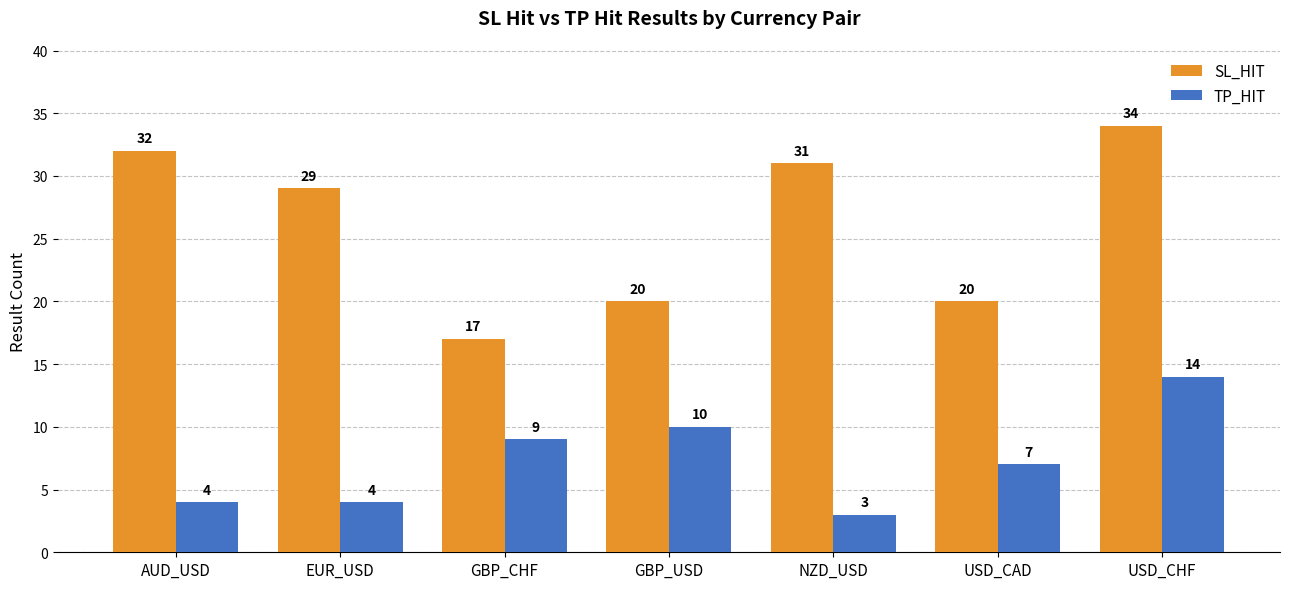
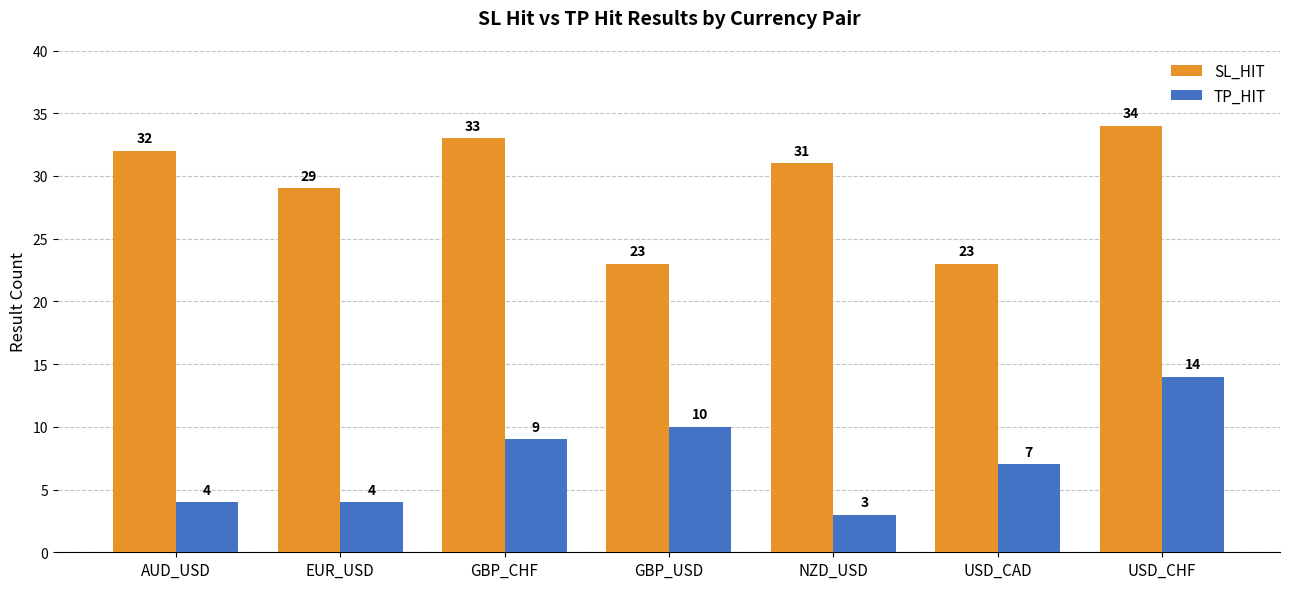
  {
    "SL_HIT": {
      "AUD_USD": 32,
      "EUR_USD": 29,
-     "GBP_CHF": 17,
-     "GBP_USD": 20,
+     "GBP_CHF": 33,
+     "GBP_USD": 23,
      "NZD_USD": 31,
-     "USD_CAD": 20,
+     "USD_CAD": 23,
      "USD_CHF": 34
    },
    "TP_HIT": {
      "AUD_USD": 4,
      "EUR_USD": 4,
      "GBP_CHF": 9,
      "GBP_USD": 10,
      "NZD_USD": 3,
      "USD_CAD": 7,
      "USD_CHF": 14
    }
  }
